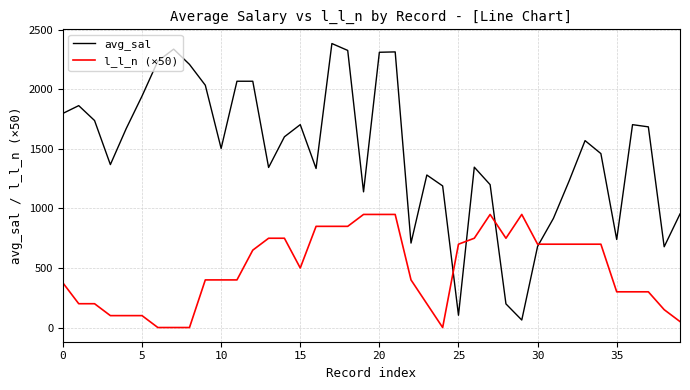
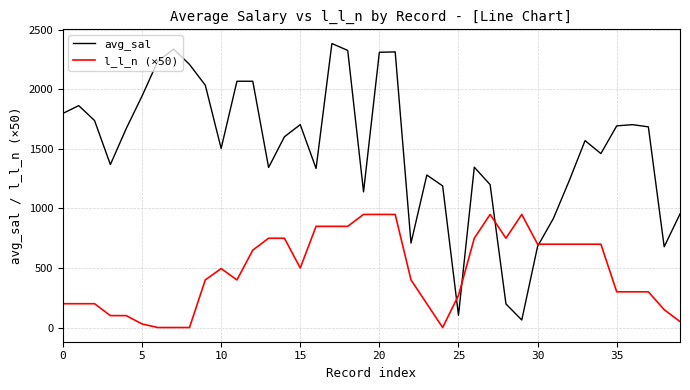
  {
    "avg_sal": {
      "0": 1800,
      "5": 1940,
      "10": 1500,
      "15": 1700,
      "20": 2310,
      "25": 100,
-     "35": 740
+     "35": 1690
    },
    "l_l_n (×50)": {
-     "0": 380,
-     "5": 100,
-     "10": 400,
+     "0": 200,
+     "5": 30,
+     "10": 500,
      "15": 500,
      "20": 950,
-     "25": 700,
+     "25": 270,
      "35": 300
    }
  }
